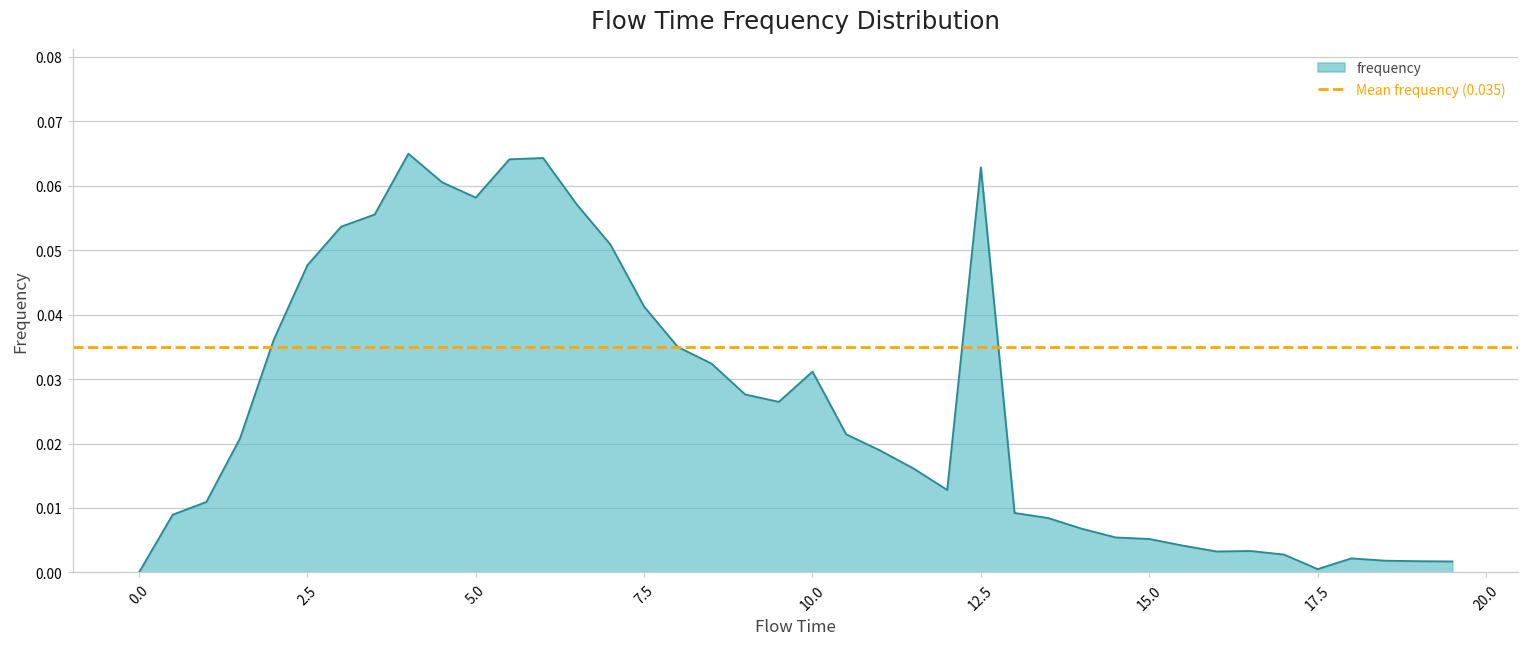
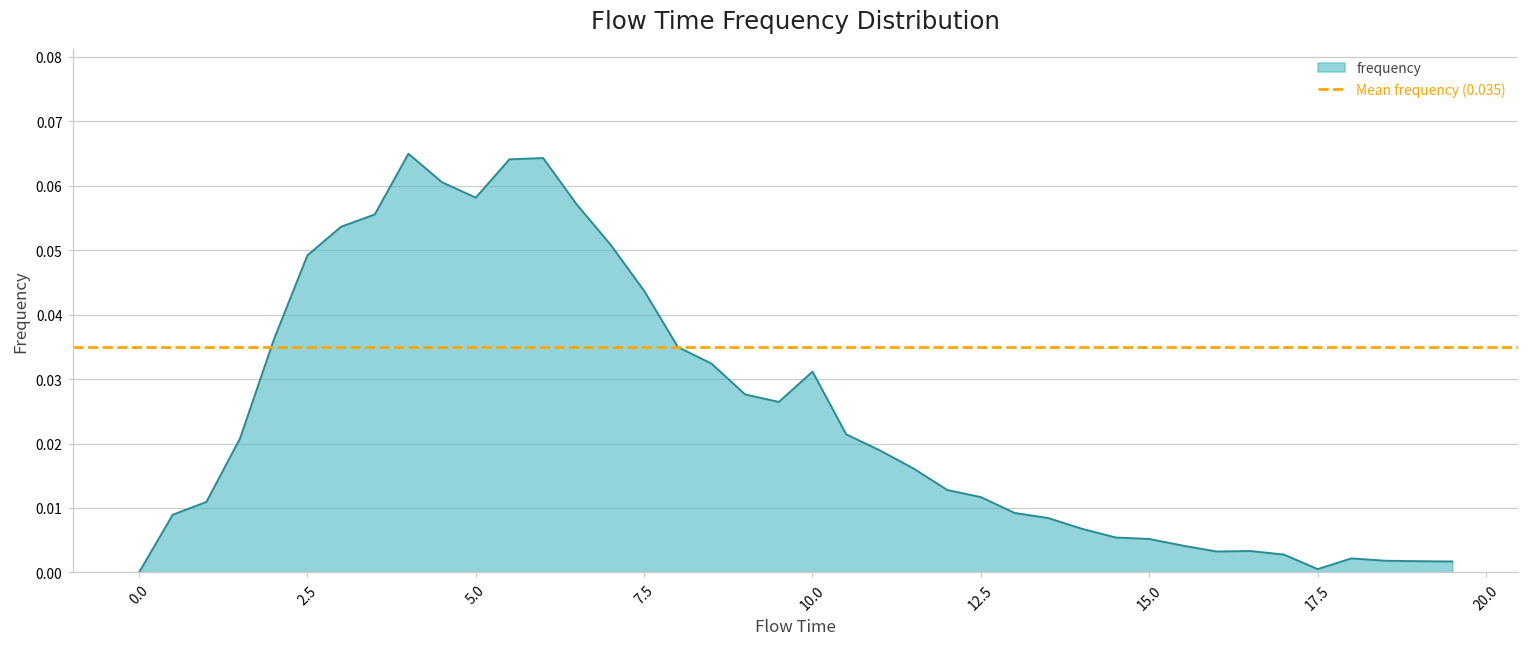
  {
    "0.0": 0.000,
-   "2.5": 0.048,
+   "2.5": 0.049,
    "5.0": 0.058,
-   "7.5": 0.041,
+   "7.5": 0.044,
    "10.0": 0.031,
-   "12.5": 0.063,
+   "12.5": 0.012,
    "15.0": 0.005,
    "17.5": 0.001
  }
